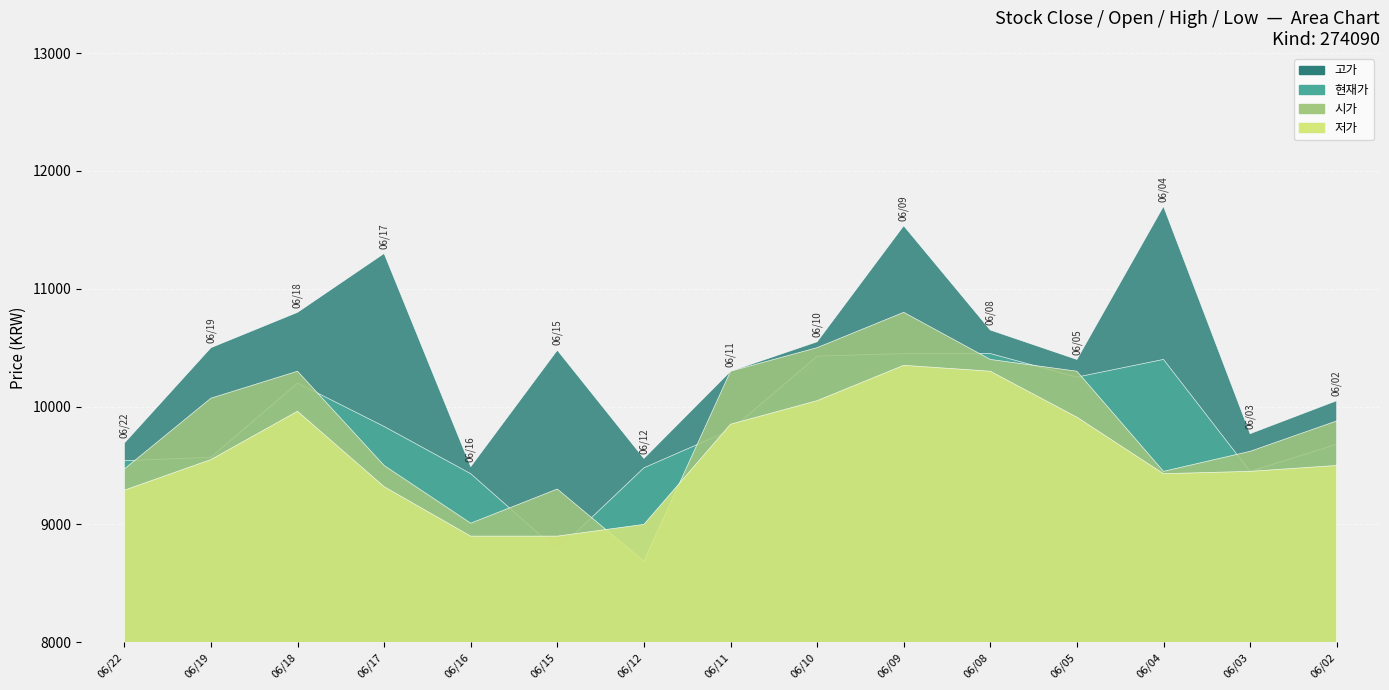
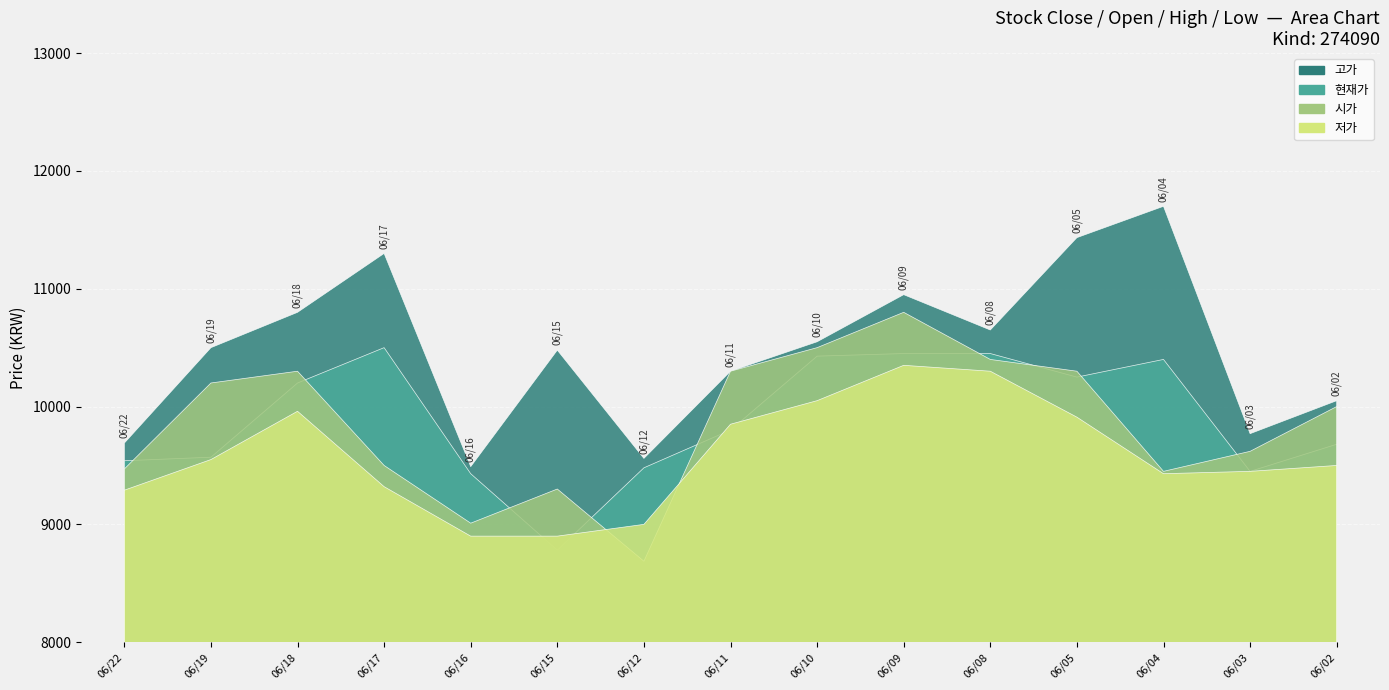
  {
    "고가": {
-     "06/09": 11540,
-     "06/05": 10400
+     "06/09": 10950,
+     "06/05": 11430
    },
    "현재가": {
      "06/22": 9540,
      "06/18": 10200,
-     "06/17": 9830,
+     "06/17": 10500,
      "06/16": 9430,
      "06/15": 8780,
      "06/12": 9480,
      "06/11": 9800,
      "06/10": 10430,
      "06/09": 10450,
      "06/08": 10450,
      "06/05": 10250,
      "06/04": 10400,
      "06/02": 9680
    },
    "시가": {
      "06/22": 9470,
-     "06/19": 10070,
+     "06/19": 10200,
      "06/18": 10300,
      "06/17": 9500,
      "06/16": 9010,
      "06/15": 9300,
      "06/12": 8690,
      "06/10": 10500,
      "06/09": 10800,
      "06/08": 10400,
      "06/05": 10300,
      "06/03": 9620,
-     "06/02": 9880
+     "06/02": 10000
    },
    "저가": {
      "06/22": 9290,
      "06/18": 9960,
      "06/17": 9320,
      "06/16": 8900,
      "06/15": 8900,
      "06/12": 9000,
      "06/11": 9850,
      "06/10": 10050,
      "06/09": 10350,
      "06/08": 10300,
      "06/05": 9910,
      "06/02": 9500
    }
  }
